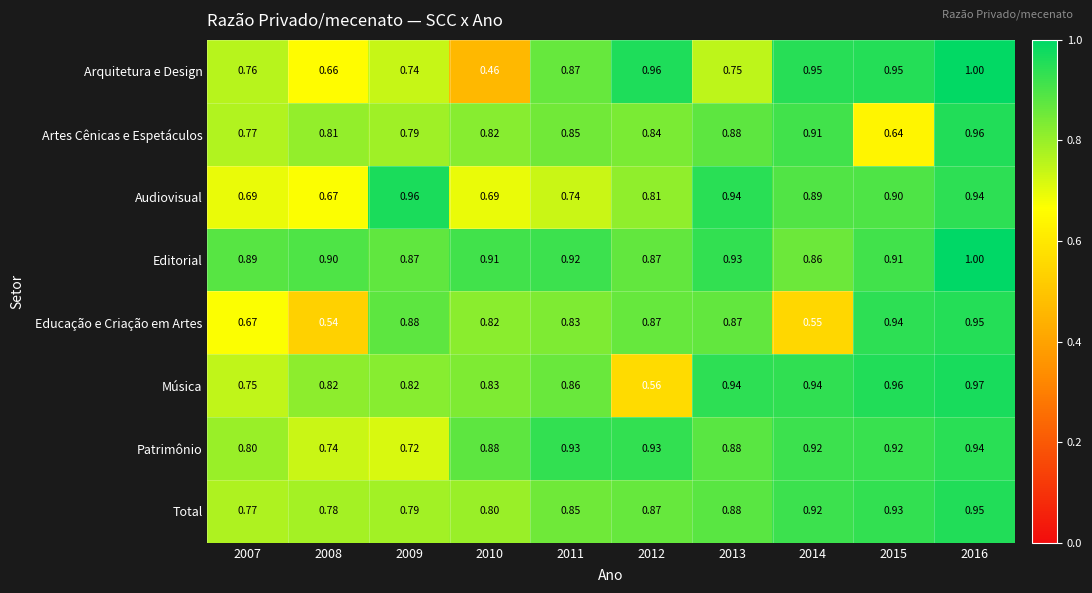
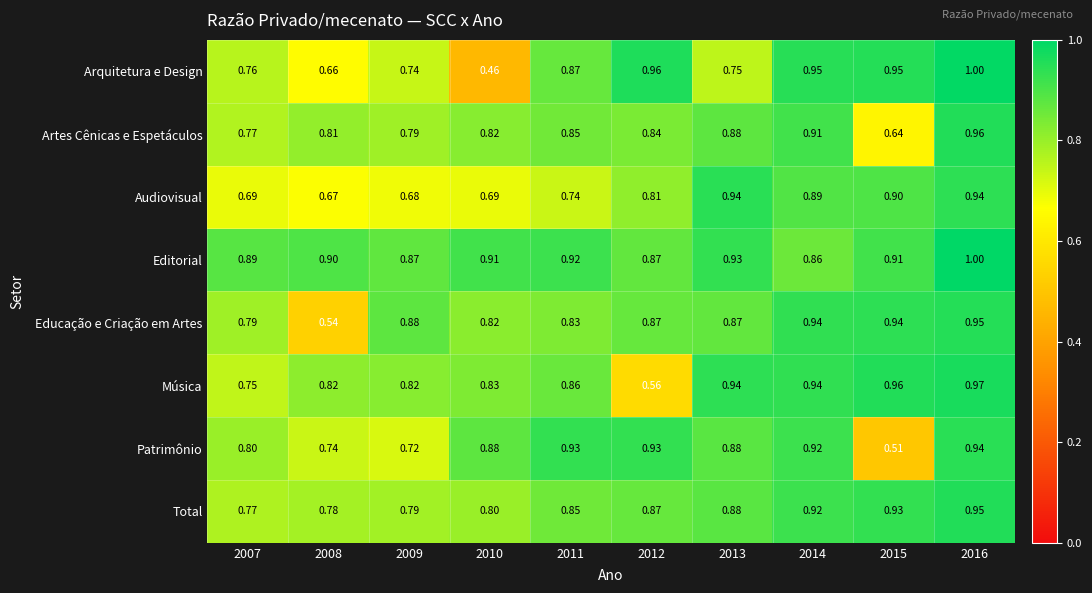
  {
    "Arquitetura e Design": {
      "2007": 0.76,
      "2008": 0.66,
      "2009": 0.74,
      "2010": 0.46,
      "2011": 0.87,
      "2012": 0.96,
      "2013": 0.75,
      "2014": 0.95,
      "2015": 0.95,
      "2016": 1.00
    },
    "Artes Cênicas e Espetáculos": {
      "2007": 0.77,
      "2008": 0.81,
      "2009": 0.79,
      "2010": 0.82,
      "2011": 0.85,
      "2012": 0.84,
      "2013": 0.88,
      "2014": 0.91,
      "2015": 0.64,
      "2016": 0.96
    },
    "Audiovisual": {
      "2007": 0.69,
      "2008": 0.67,
-     "2009": 0.96,
+     "2009": 0.68,
      "2010": 0.69,
      "2011": 0.74,
      "2012": 0.81,
      "2013": 0.94,
      "2014": 0.89,
      "2015": 0.90,
      "2016": 0.94
    },
    "Editorial": {
      "2007": 0.89,
      "2008": 0.90,
      "2009": 0.87,
      "2010": 0.91,
      "2011": 0.92,
      "2012": 0.87,
      "2013": 0.93,
      "2014": 0.86,
      "2015": 0.91,
      "2016": 1.00
    },
    "Educação e Criação em Artes": {
-     "2007": 0.67,
+     "2007": 0.79,
      "2008": 0.54,
      "2009": 0.88,
      "2010": 0.82,
      "2011": 0.83,
      "2012": 0.87,
      "2013": 0.87,
-     "2014": 0.55,
+     "2014": 0.94,
      "2015": 0.94,
      "2016": 0.95
    },
    "Música": {
      "2007": 0.75,
      "2008": 0.82,
      "2009": 0.82,
      "2010": 0.83,
      "2011": 0.86,
      "2012": 0.56,
      "2013": 0.94,
      "2014": 0.94,
      "2015": 0.96,
      "2016": 0.97
    },
    "Patrimônio": {
      "2007": 0.80,
      "2008": 0.74,
      "2009": 0.72,
      "2010": 0.88,
      "2011": 0.93,
      "2012": 0.93,
      "2013": 0.88,
      "2014": 0.92,
-     "2015": 0.92,
+     "2015": 0.51,
      "2016": 0.94
    },
    "Total": {
      "2007": 0.77,
      "2008": 0.78,
      "2009": 0.79,
      "2010": 0.80,
      "2011": 0.85,
      "2012": 0.87,
      "2013": 0.88,
      "2014": 0.92,
      "2015": 0.93,
      "2016": 0.95
    }
  }
